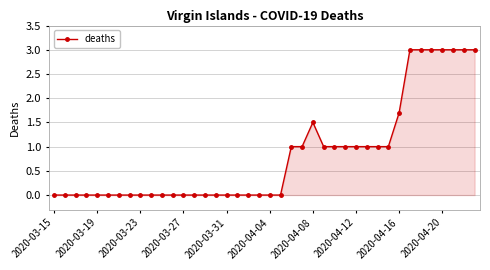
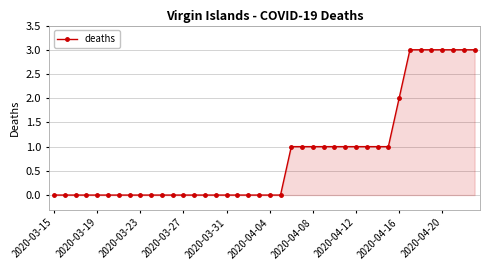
  {
    "2020-03-15": 0.0,
    "2020-03-19": 0.0,
    "2020-03-23": 0.0,
    "2020-03-27": 0.0,
    "2020-03-31": 0.0,
    "2020-04-04": 0.0,
-   "2020-04-08": 1.5,
+   "2020-04-08": 1.0,
    "2020-04-12": 1.0,
-   "2020-04-16": 1.7,
+   "2020-04-16": 2.0,
    "2020-04-20": 3.0
  }
